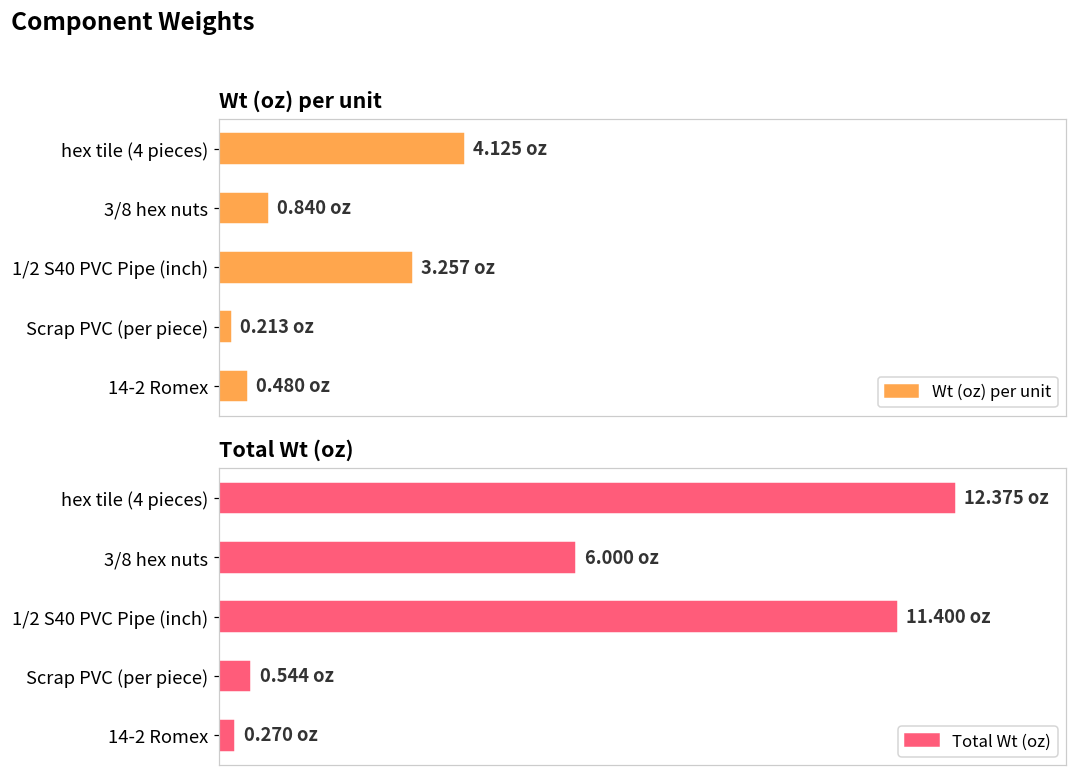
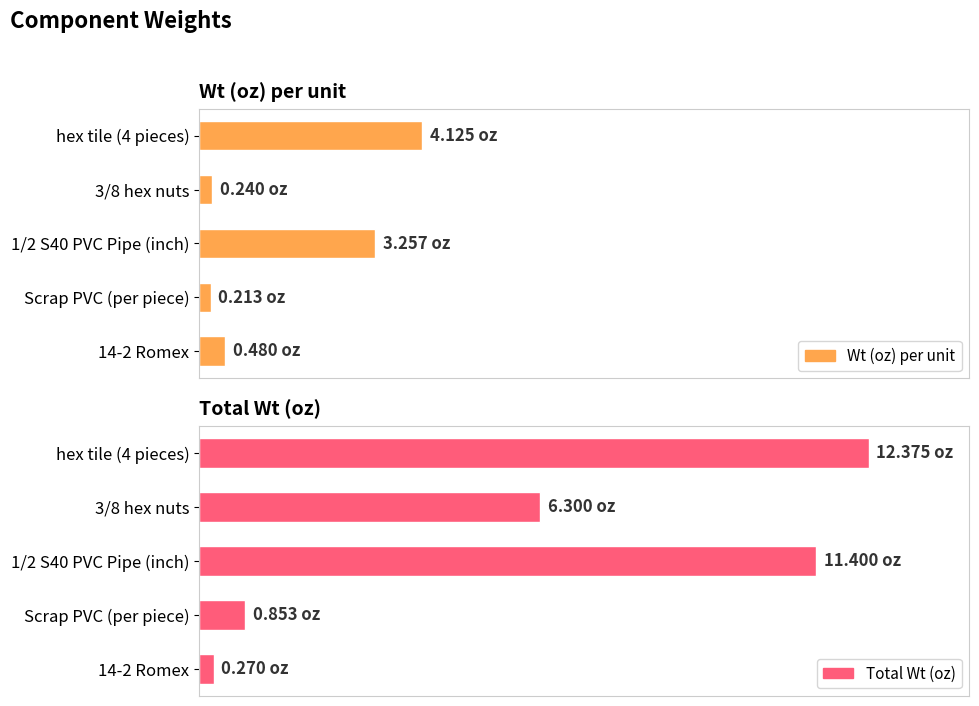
  {
    "Wt (oz) per unit": {
      "hex tile (4 pieces)": 4.125,
-     "3/8 hex nuts": 0.840,
+     "3/8 hex nuts": 0.240,
      "1/2 S40 PVC Pipe (inch)": 3.257,
      "Scrap PVC (per piece)": 0.213,
      "14-2 Romex": 0.480
    },
    "Total Wt (oz)": {
      "hex tile (4 pieces)": 12.375,
-     "3/8 hex nuts": 6.000,
+     "3/8 hex nuts": 6.300,
      "1/2 S40 PVC Pipe (inch)": 11.400,
-     "Scrap PVC (per piece)": 0.544,
+     "Scrap PVC (per piece)": 0.853,
      "14-2 Romex": 0.270
    }
  }
